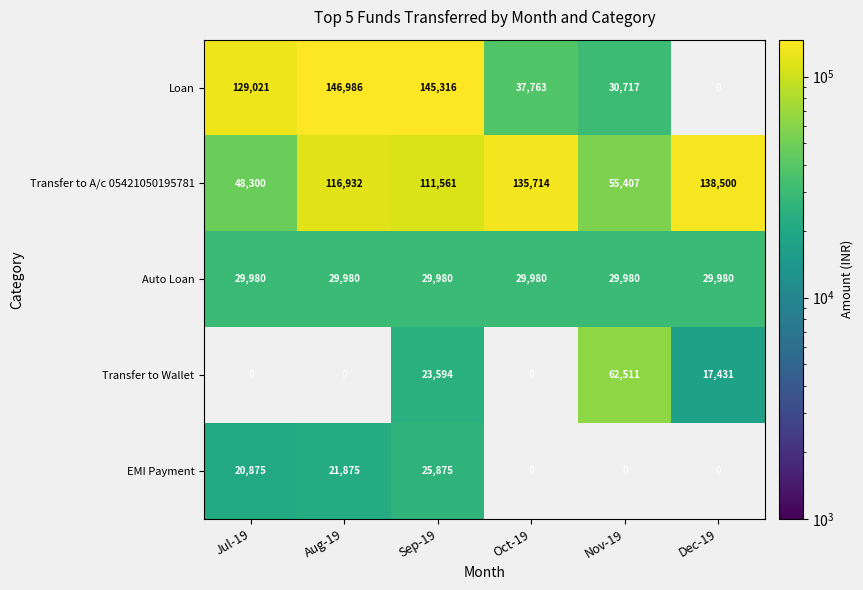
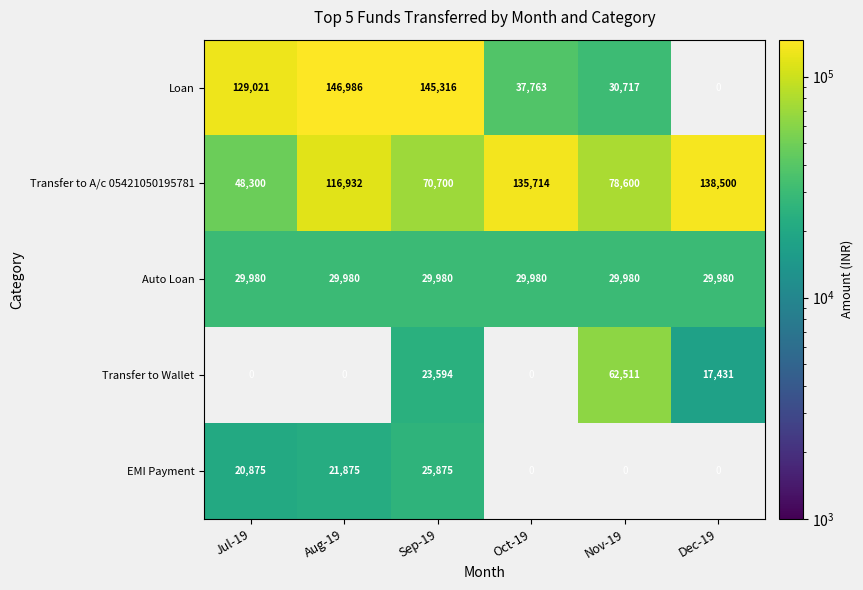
  {
    "Loan": {
      "Jul-19": "129,021",
      "Aug-19": "146,986",
      "Sep-19": "145,316",
      "Oct-19": "37,763",
      "Nov-19": "30,717"
    },
    "Transfer to A/c 05421050195781": {
      "Jul-19": "48,300",
      "Aug-19": "116,932",
-     "Sep-19": "111,561",
+     "Sep-19": "70,700",
      "Oct-19": "135,714",
-     "Nov-19": "55,407",
+     "Nov-19": "78,600",
      "Dec-19": "138,500"
    },
    "Auto Loan": {
      "Jul-19": "29,980",
      "Aug-19": "29,980",
      "Sep-19": "29,980",
      "Oct-19": "29,980",
      "Nov-19": "29,980",
      "Dec-19": "29,980"
    },
    "Transfer to Wallet": {
      "Sep-19": "23,594",
      "Nov-19": "62,511",
      "Dec-19": "17,431"
    },
    "EMI Payment": {
      "Jul-19": "20,875",
      "Aug-19": "21,875",
      "Sep-19": "25,875"
    }
  }
